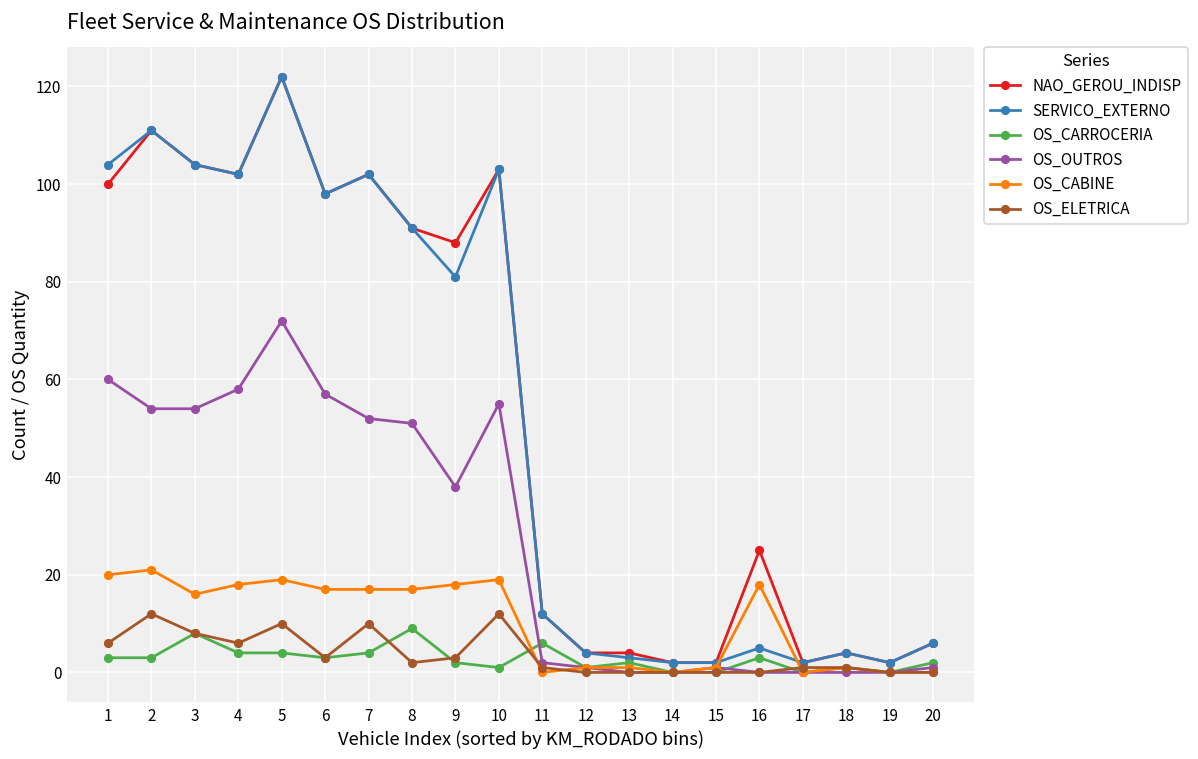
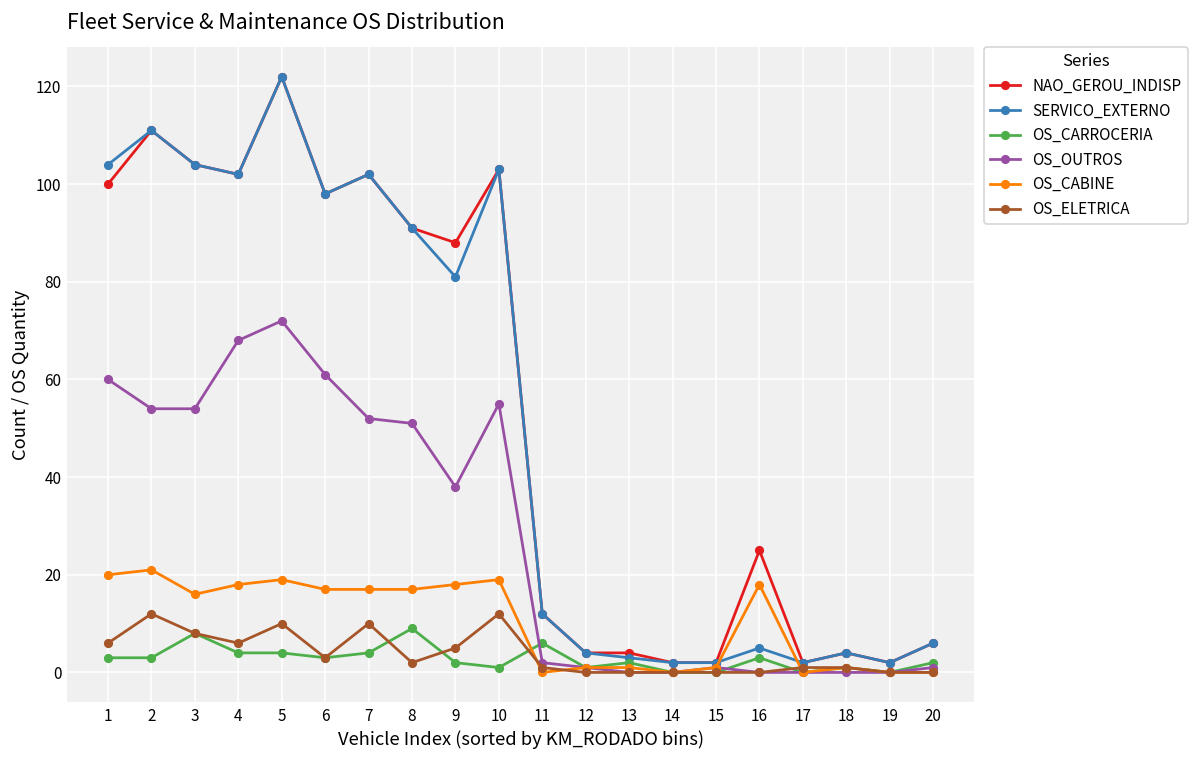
  {
    "NAO_GEROU_INDISP": {
      "1": 100,
      "9": 88,
      "13": 4,
      "16": 25
    },
    "SERVICO_EXTERNO": {
      "1": 104,
      "9": 81,
      "13": 3,
      "16": 5
    },
    "OS_CARROCERIA": {
      "1": 3,
      "2": 3,
      "4": 4,
      "5": 4,
      "7": 4,
      "8": 9,
      "9": 2,
      "10": 1,
      "11": 6,
      "13": 2,
      "16": 3,
      "20": 2
    },
    "OS_OUTROS": {
      "1": 60,
      "2": 54,
      "3": 54,
-     "4": 58,
+     "4": 68,
      "5": 72,
-     "6": 57,
+     "6": 61,
      "7": 52,
      "8": 51,
      "9": 38,
      "10": 55,
      "11": 2,
      "18": 0,
      "20": 1
    },
    "OS_CABINE": {
      "1": 20,
      "2": 21,
      "3": 16,
      "4": 18,
      "5": 19,
      "6": 17,
      "7": 17,
      "8": 17,
      "9": 18,
      "10": 19,
      "11": 0,
      "13": 1,
      "16": 18
    },
    "OS_ELETRICA": {
      "1": 6,
      "2": 12,
      "4": 6,
      "5": 10,
      "7": 10,
      "8": 2,
-     "9": 3,
+     "9": 5,
      "10": 12,
      "11": 1,
      "12": 0,
      "17": 1
    }
  }
